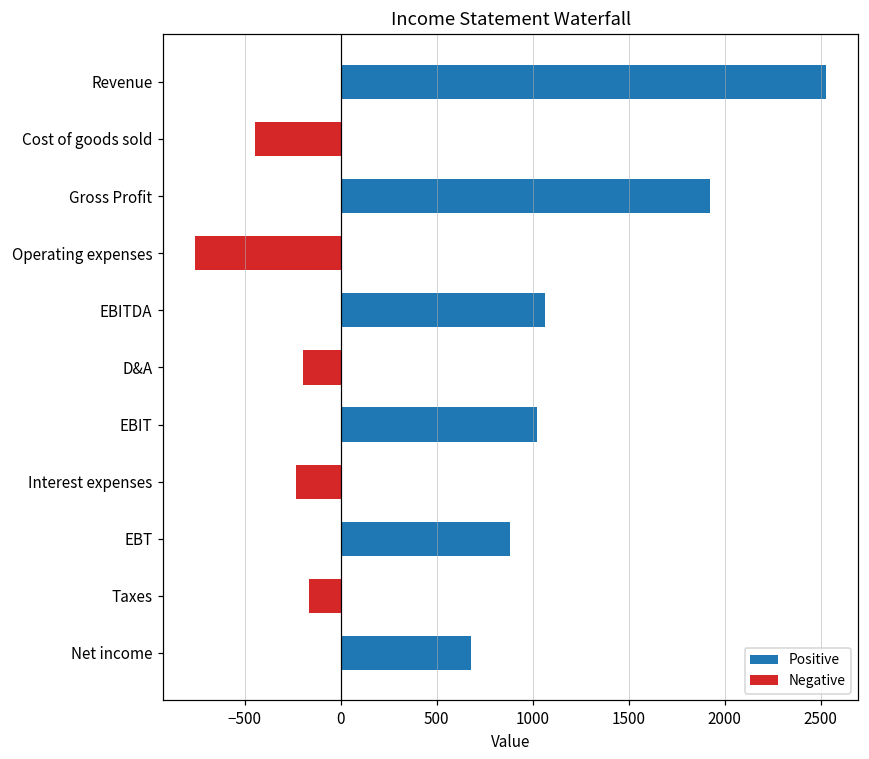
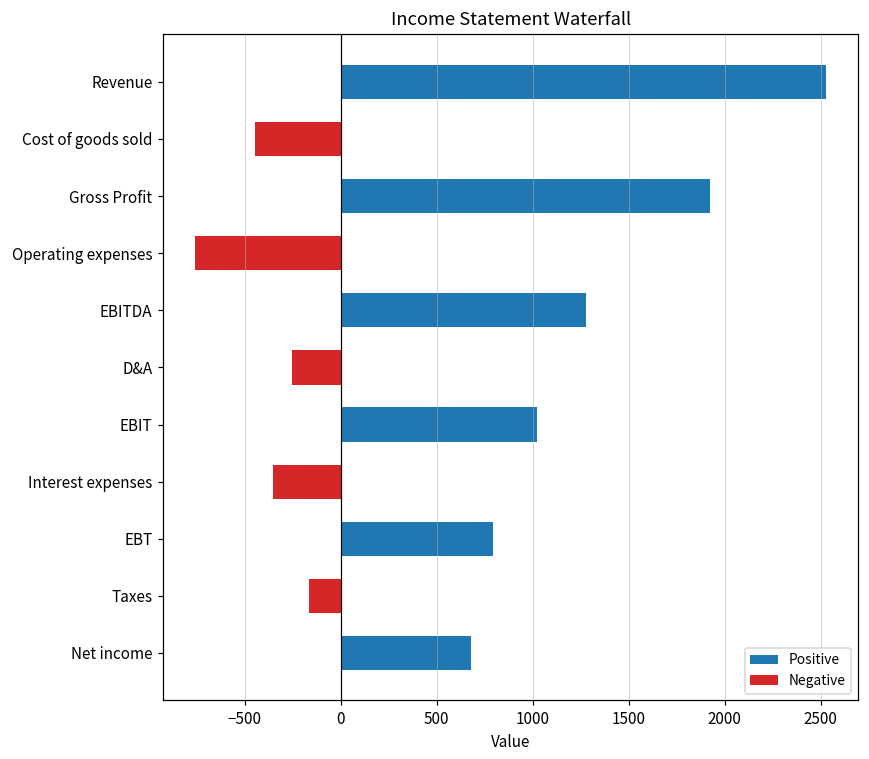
  {
    "Revenue": 2530,
    "Cost of goods sold": -450,
    "Gross Profit": 1920,
    "Operating expenses": -760,
-   "EBITDA": 1070,
-   "D&A": -200,
+   "EBITDA": 1280,
+   "D&A": -250,
    "EBIT": 1020,
-   "Interest expenses": -230,
-   "EBT": 890,
+   "Interest expenses": -350,
+   "EBT": 790,
    "Taxes": -170,
    "Net income": 680
  }
